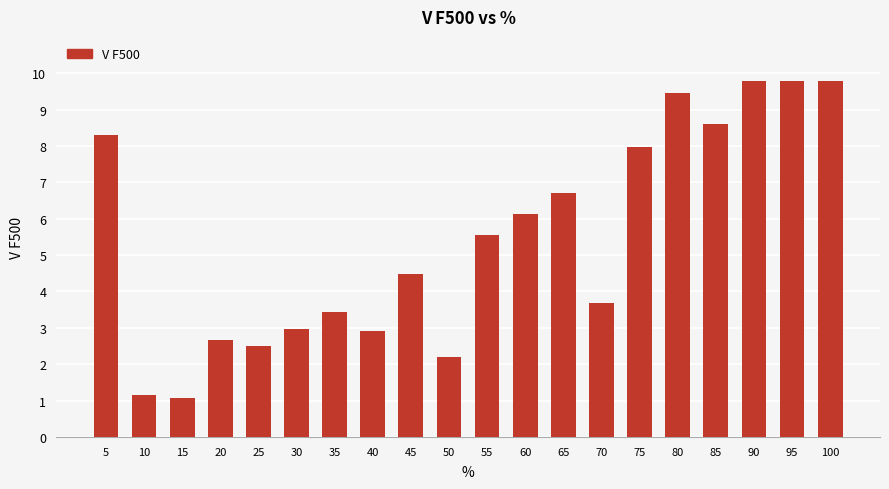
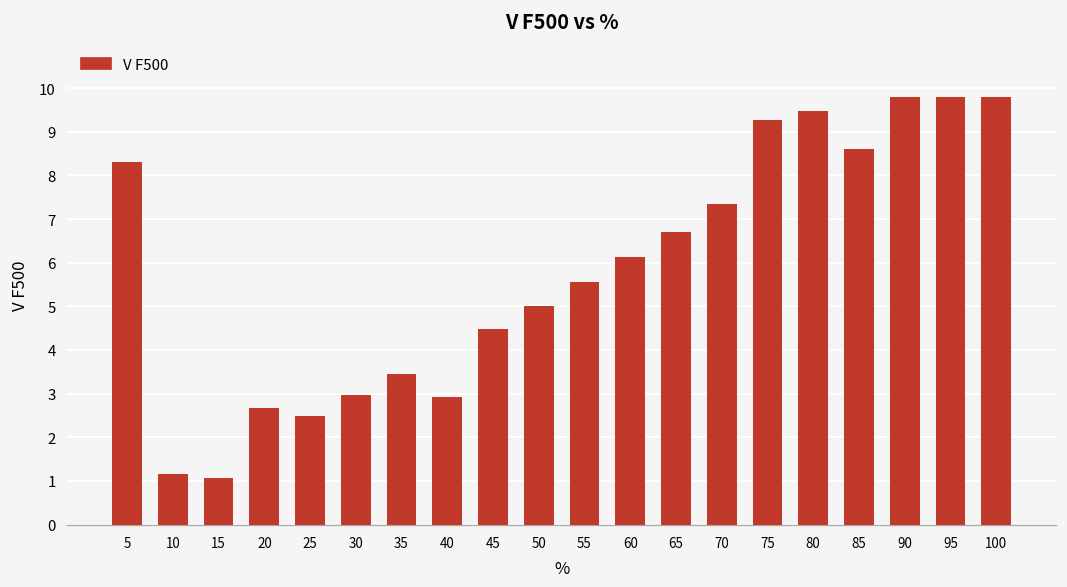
  {
    "5": 8.3,
    "10": 1.2,
    "15": 1.1,
    "20": 2.7,
    "25": 2.5,
    "30": 3.0,
    "35": 3.4,
    "40": 2.9,
    "45": 4.5,
-   "50": 2.2,
+   "50": 5.0,
    "55": 5.6,
    "60": 6.1,
    "65": 6.7,
-   "70": 3.7,
-   "75": 8.0,
+   "70": 7.3,
+   "75": 9.3,
    "80": 9.5,
    "85": 8.6,
    "90": 9.8,
    "95": 9.8,
    "100": 9.8
  }
